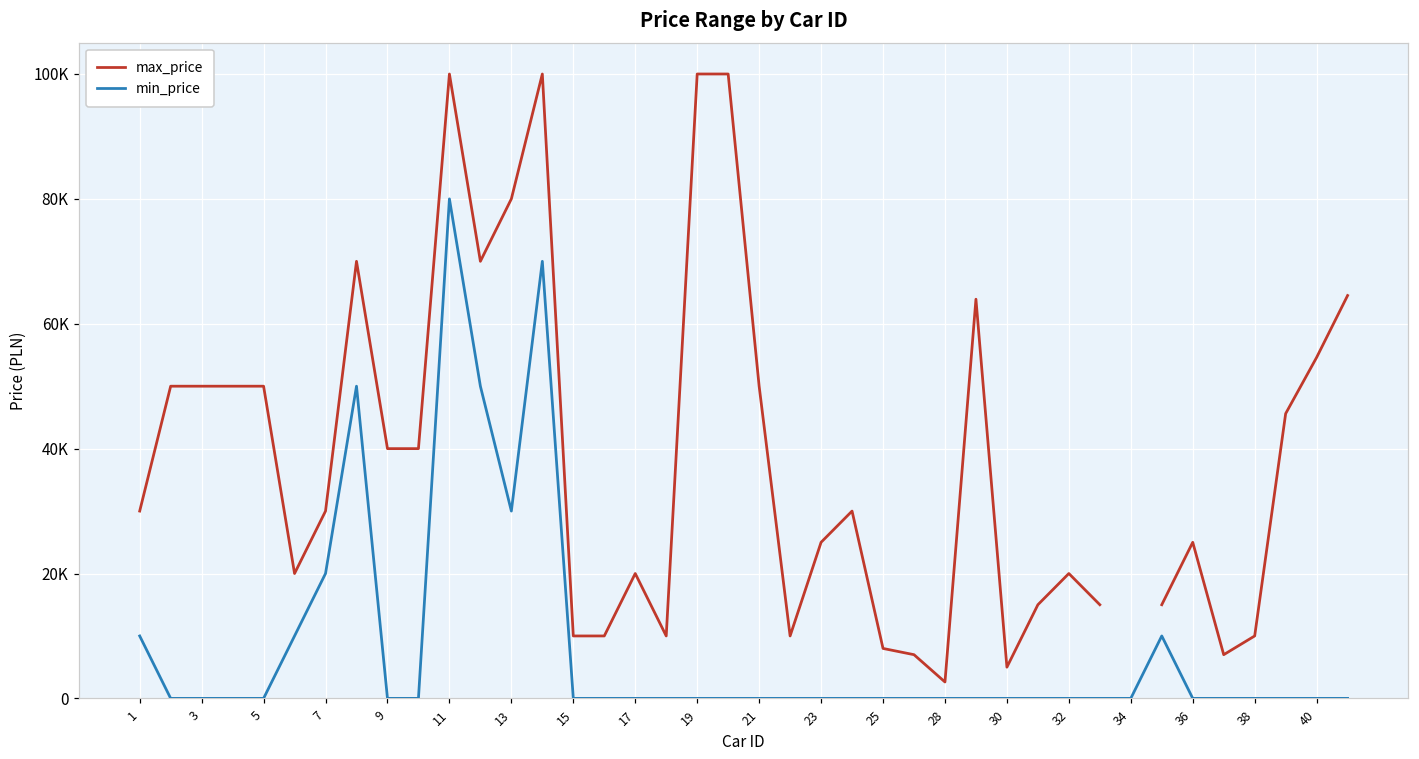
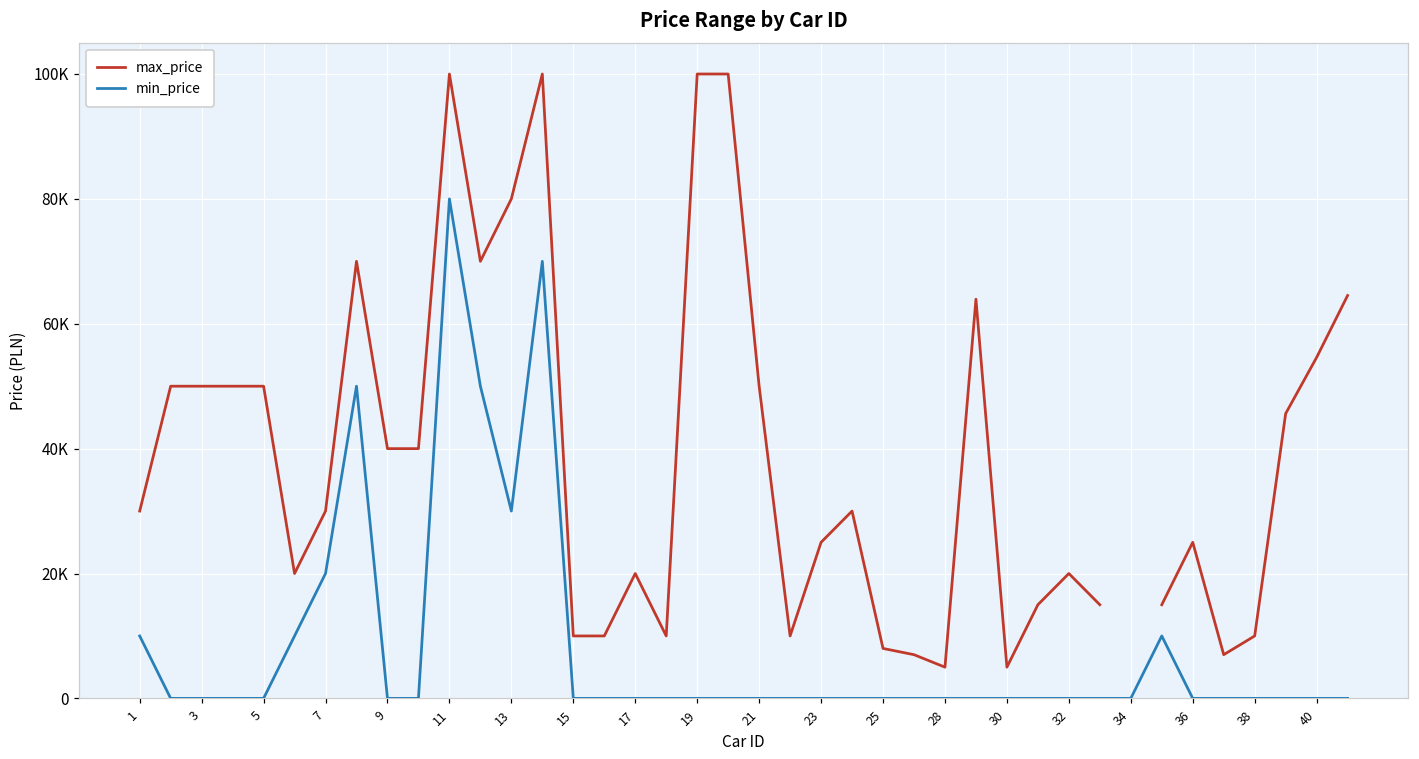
  {
    "max_price": {
-     "28": 3000,
+     "28": 5000,
      "30": 5000,
      "32": 20000,
      "36": 25000,
      "38": 10000,
      "40": 55000
    },
    "min_price": {
      "28": 0,
      "30": 0,
      "32": 0,
      "34": 0,
      "36": 0,
      "38": 0,
      "40": 0
    }
  }
